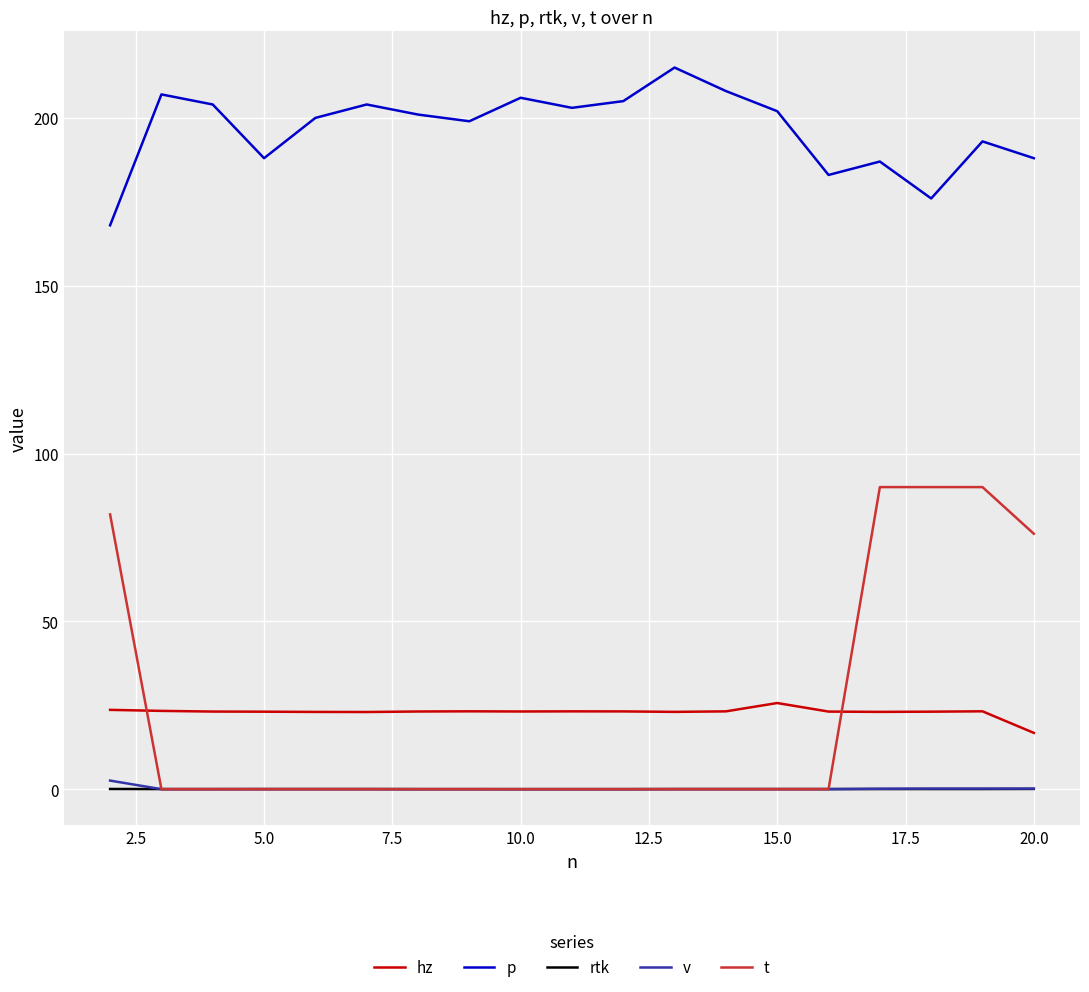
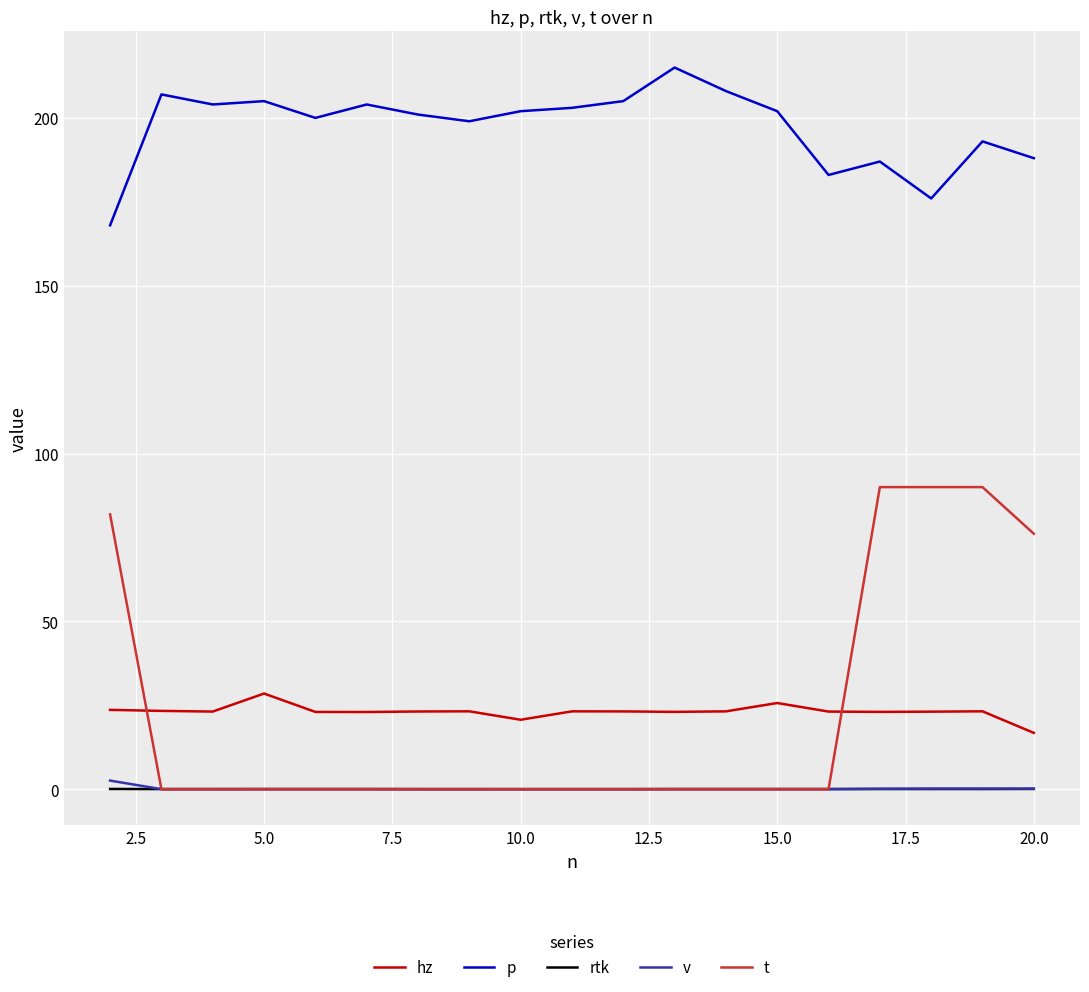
  {
    "hz": {
-     "5.0": 23,
-     "10.0": 23,
+     "5.0": 28,
+     "10.0": 21,
      "15.0": 26,
      "20.0": 17
    },
    "p": {
-     "5.0": 188,
-     "10.0": 206,
+     "5.0": 205,
+     "10.0": 202,
      "15.0": 202,
      "20.0": 188
    },
    "t": {
      "20.0": 76
    }
  }
